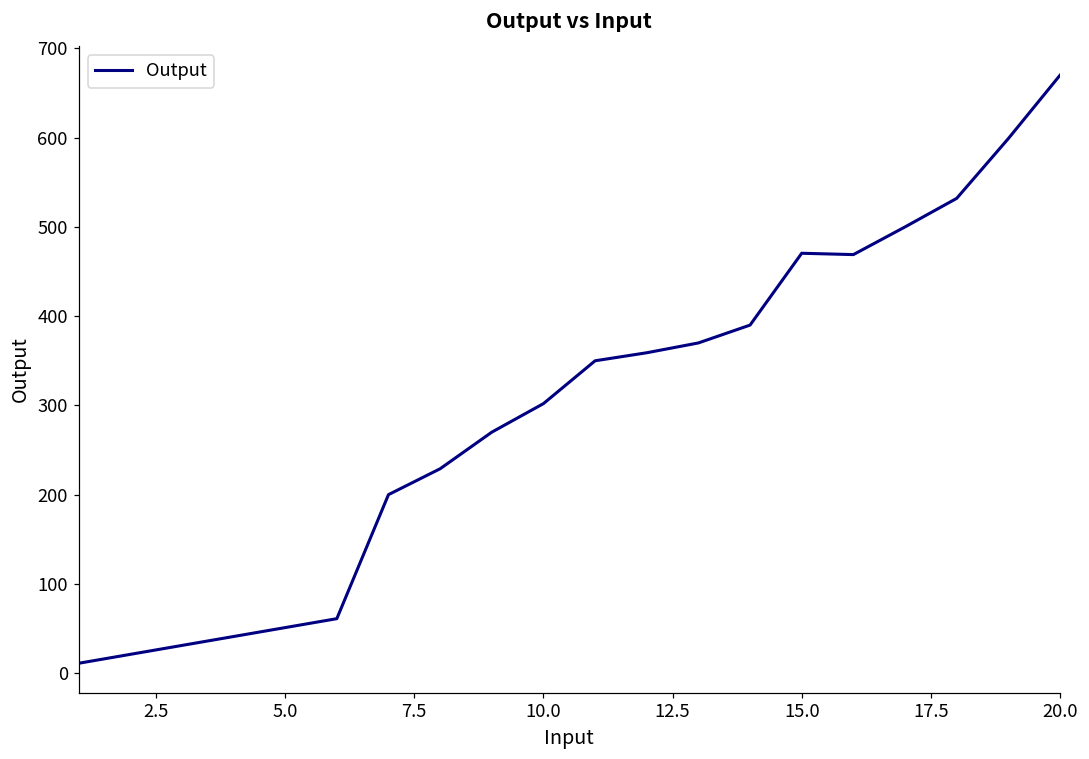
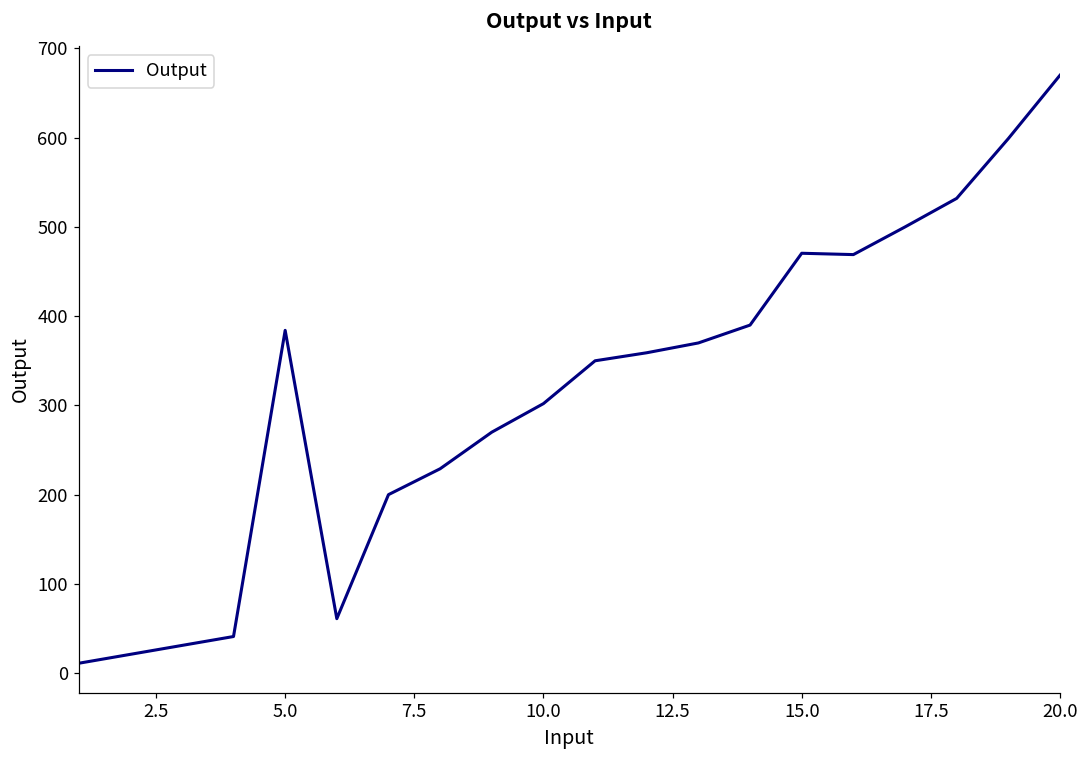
  {
-   "5.0": 50,
+   "5.0": 380,
    "10.0": 300,
    "15.0": 470,
    "20.0": 670
  }
